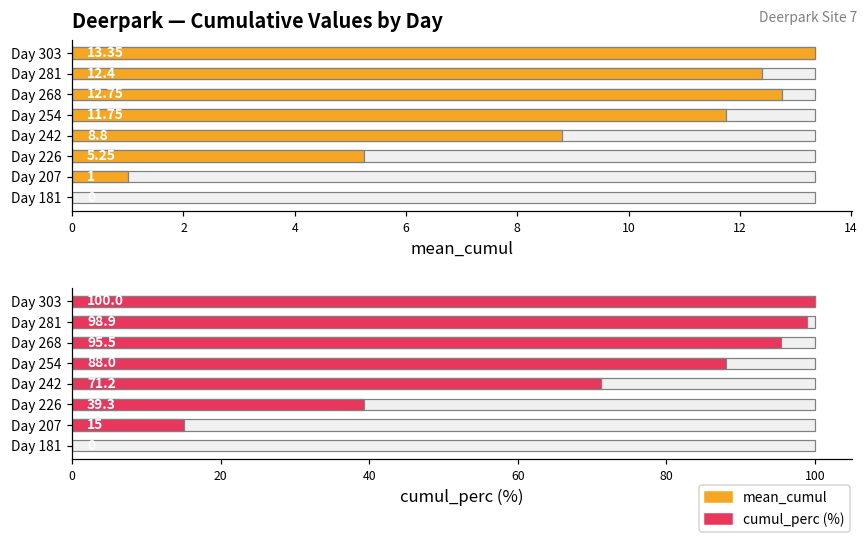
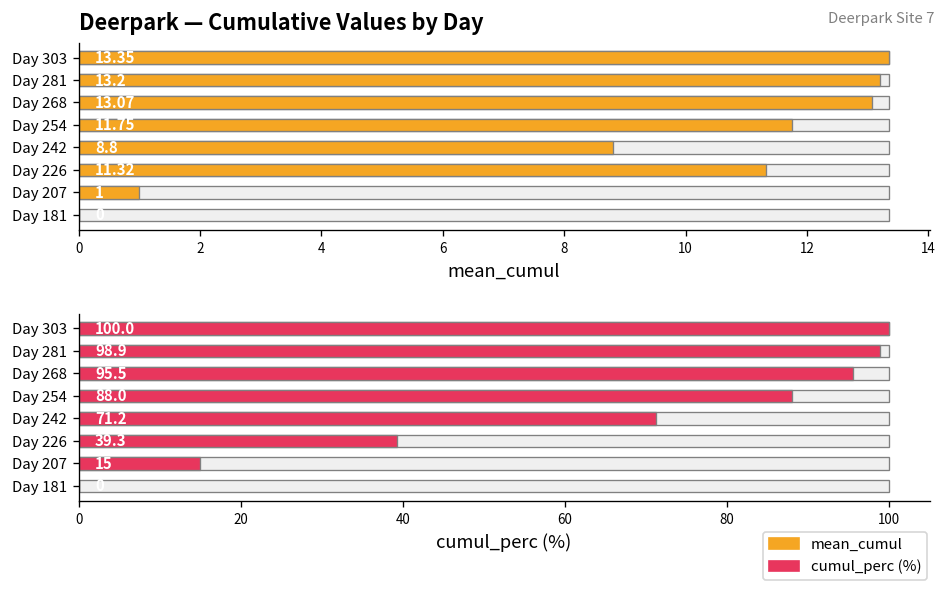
  {
    "Deerpark — Cumulative Values by Day": {
      "mean_cumul": {
        "Day 303": 13.35,
-       "Day 281": 12.4,
-       "Day 268": 12.75,
-       "Day 226": 5.25
+       "Day 281": 13.2,
+       "Day 268": 13.07,
+       "Day 226": 11.32
      }
    }
  }
